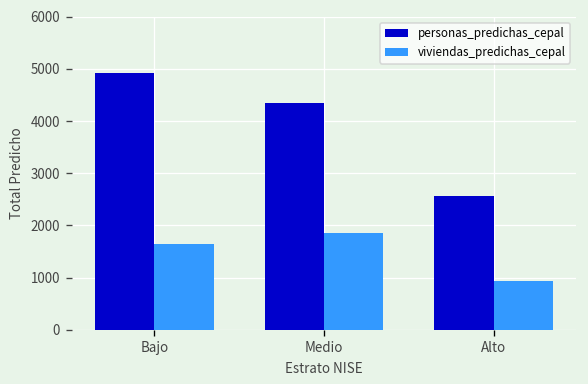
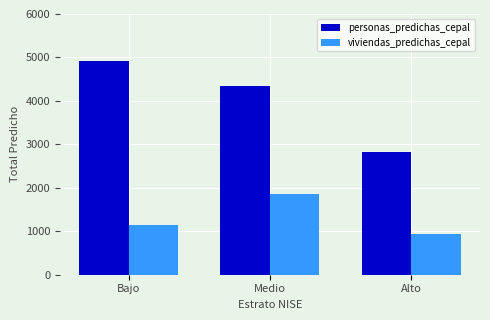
  {
    "personas_predichas_cepal": {
      "Bajo": 4900,
      "Medio": 4300,
-     "Alto": 2600
+     "Alto": 2800
    },
    "viviendas_predichas_cepal": {
-     "Bajo": 1600,
+     "Bajo": 1100,
      "Medio": 1900,
      "Alto": 900
    }
  }
